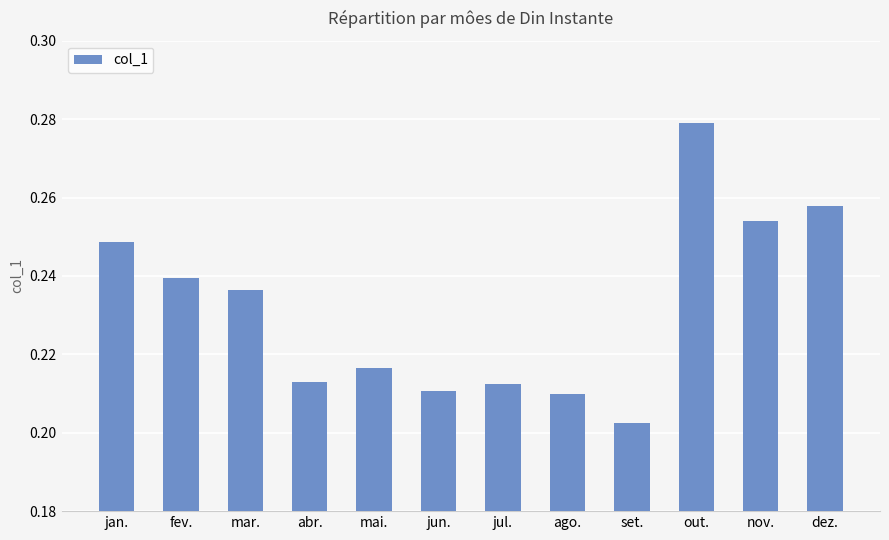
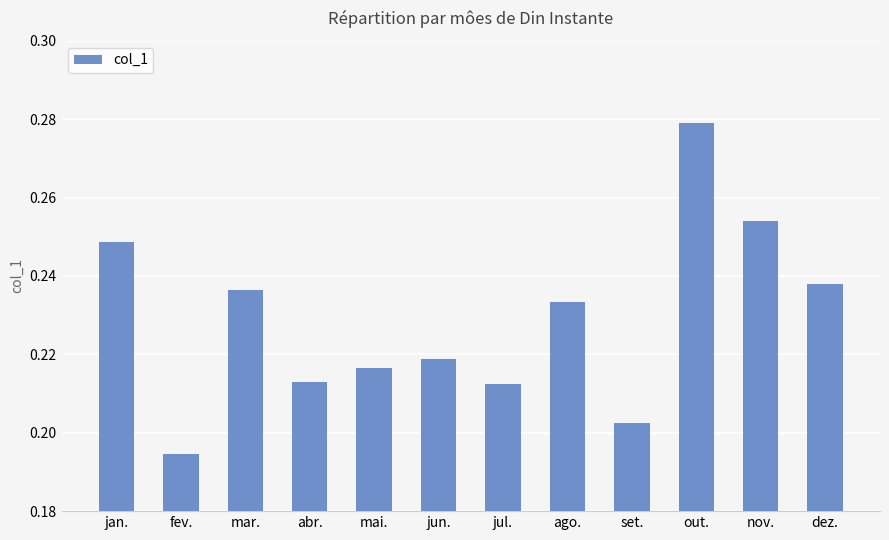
  {
    "jan.": 0.249,
-   "fev.": 0.240,
+   "fev.": 0.195,
    "mar.": 0.236,
    "abr.": 0.213,
    "mai.": 0.216,
-   "jun.": 0.211,
+   "jun.": 0.219,
    "jul.": 0.212,
-   "ago.": 0.210,
+   "ago.": 0.233,
    "set.": 0.203,
    "out.": 0.279,
    "nov.": 0.254,
-   "dez.": 0.258
+   "dez.": 0.238
  }
